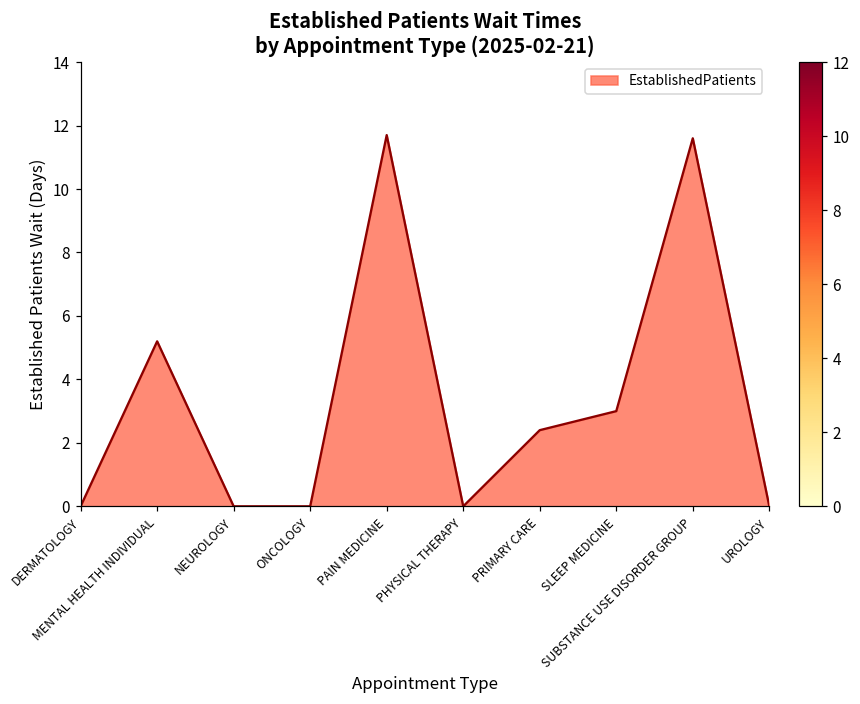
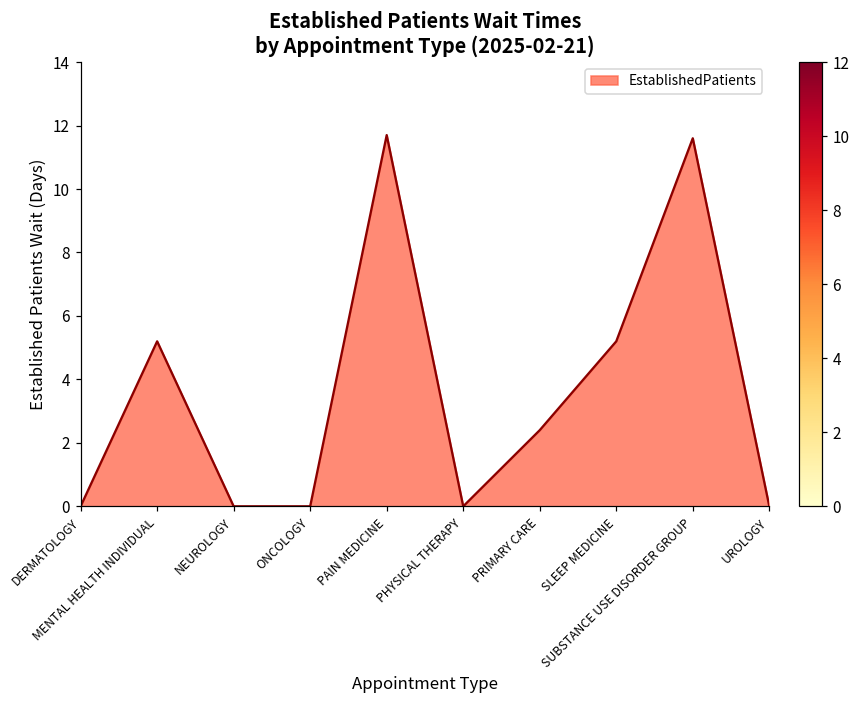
  {
    "DERMATOLOGY": 0.0,
    "MENTAL HEALTH INDIVIDUAL": 5.2,
    "NEUROLOGY": 0.0,
    "ONCOLOGY": 0.0,
    "PAIN MEDICINE": 11.7,
    "PHYSICAL THERAPY": 0.0,
    "PRIMARY CARE": 2.4,
-   "SLEEP MEDICINE": 3.0,
+   "SLEEP MEDICINE": 5.2,
    "SUBSTANCE USE DISORDER GROUP": 11.6,
    "UROLOGY": 0.0
  }
